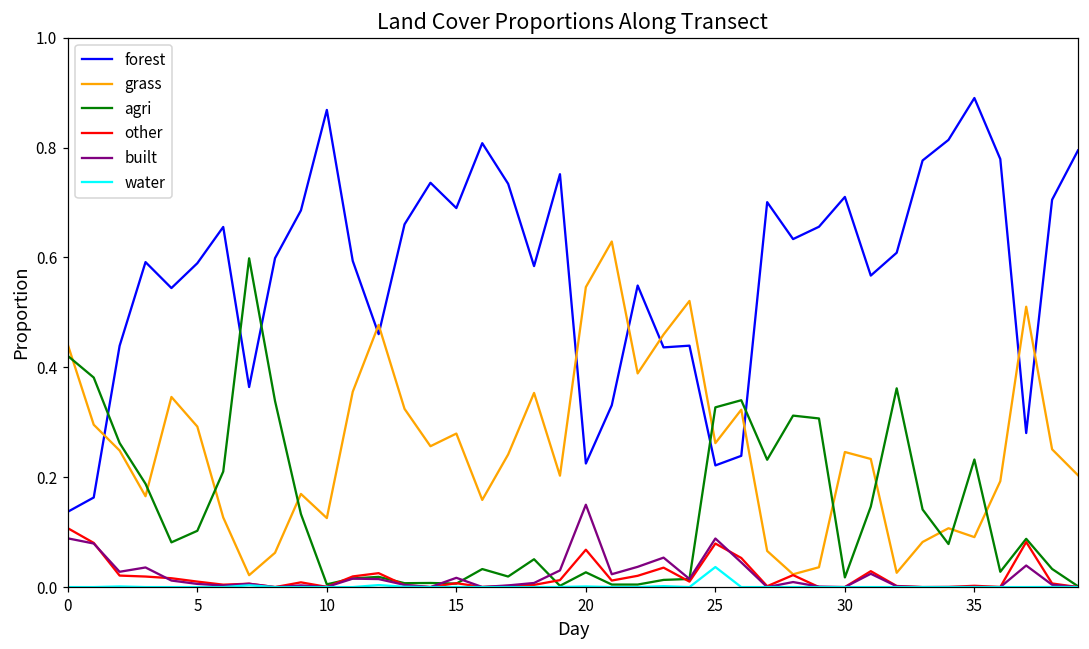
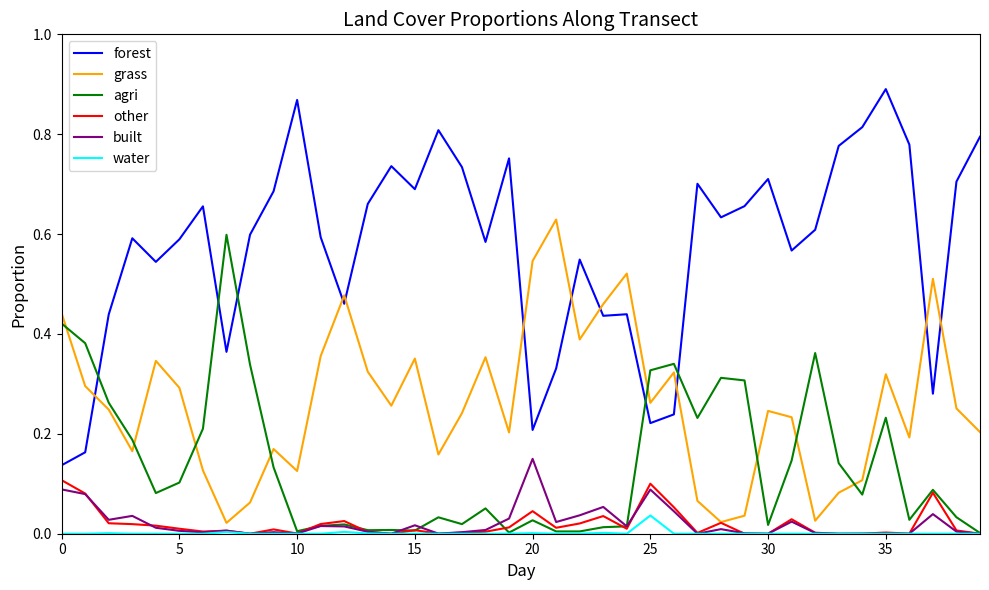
  {
    "forest": {
      "0": 0.14,
      "5": 0.59,
      "10": 0.87,
      "15": 0.69,
-     "20": 0.22,
+     "20": 0.21,
      "25": 0.22,
      "30": 0.71,
      "35": 0.89
    },
    "grass": {
      "0": 0.44,
      "5": 0.29,
      "10": 0.13,
-     "15": 0.28,
+     "15": 0.35,
      "20": 0.55,
      "25": 0.26,
      "30": 0.25,
-     "35": 0.09
+     "35": 0.32
    },
    "agri": {
      "0": 0.42,
      "5": 0.10,
      "20": 0.03,
      "25": 0.33,
      "30": 0.02,
      "35": 0.23
    },
    "other": {
      "0": 0.11,
-     "20": 0.07,
-     "25": 0.08
+     "20": 0.05,
+     "25": 0.10
    },
    "built": {
      "0": 0.09,
      "15": 0.02,
      "20": 0.15,
      "25": 0.09
    },
    "water": {
      "0": 0.00,
      "5": 0.00,
      "15": 0.00,
      "20": 0.00,
      "25": 0.04
    }
  }
